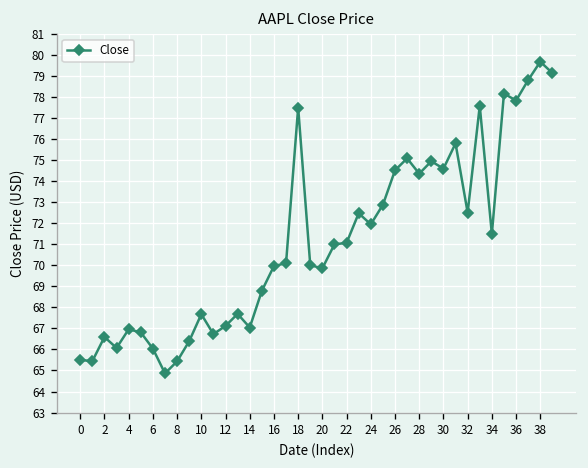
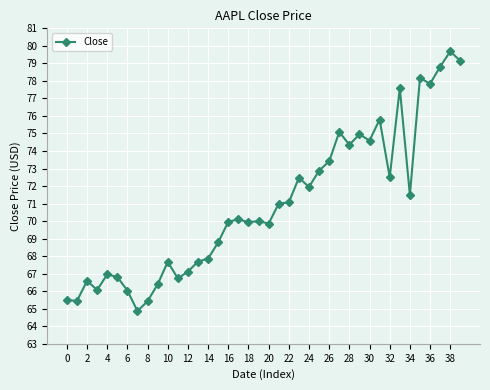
  {
    "0": 65.5,
    "2": 66.6,
    "4": 67.0,
    "6": 66.0,
    "8": 65.4,
    "10": 67.7,
    "12": 67.1,
-   "14": 67.0,
+   "14": 67.9,
    "16": 70.0,
-   "18": 77.5,
+   "18": 69.9,
    "20": 69.9,
    "22": 71.1,
    "24": 71.9,
-   "26": 74.5,
+   "26": 73.4,
    "28": 74.4,
    "30": 74.6,
    "32": 72.5,
    "34": 71.5,
    "36": 77.8,
    "38": 79.7
  }
